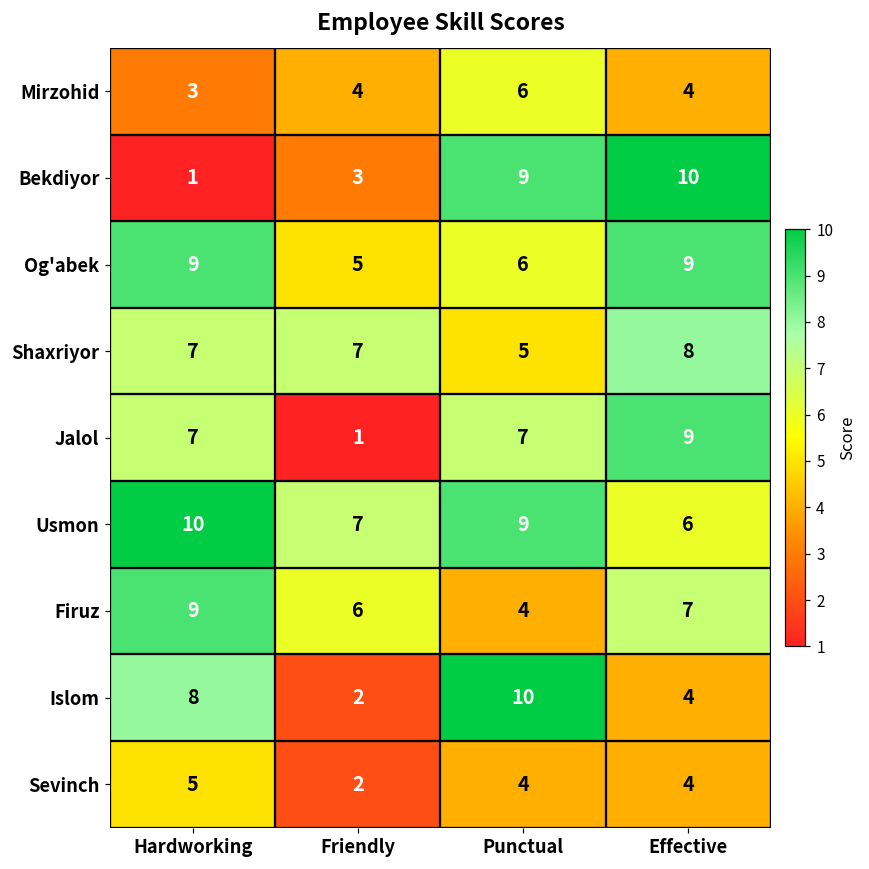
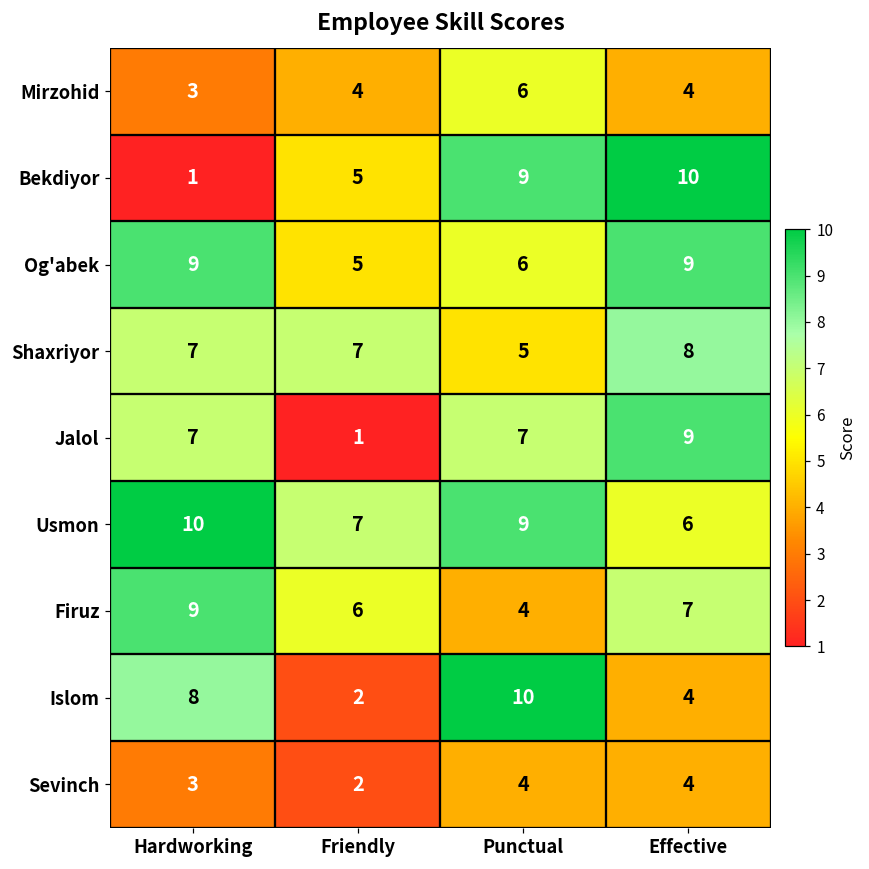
  {
    "Mirzohid": {
      "Hardworking": 3,
      "Friendly": 4,
      "Punctual": 6,
      "Effective": 4
    },
    "Bekdiyor": {
      "Hardworking": 1,
-     "Friendly": 3,
+     "Friendly": 5,
      "Punctual": 9,
      "Effective": 10
    },
    "Og'abek": {
      "Hardworking": 9,
      "Friendly": 5,
      "Punctual": 6,
      "Effective": 9
    },
    "Shaxriyor": {
      "Hardworking": 7,
      "Friendly": 7,
      "Punctual": 5,
      "Effective": 8
    },
    "Jalol": {
      "Hardworking": 7,
      "Friendly": 1,
      "Punctual": 7,
      "Effective": 9
    },
    "Usmon": {
      "Hardworking": 10,
      "Friendly": 7,
      "Punctual": 9,
      "Effective": 6
    },
    "Firuz": {
      "Hardworking": 9,
      "Friendly": 6,
      "Punctual": 4,
      "Effective": 7
    },
    "Islom": {
      "Hardworking": 8,
      "Friendly": 2,
      "Punctual": 10,
      "Effective": 4
    },
    "Sevinch": {
-     "Hardworking": 5,
+     "Hardworking": 3,
      "Friendly": 2,
      "Punctual": 4,
      "Effective": 4
    }
  }
